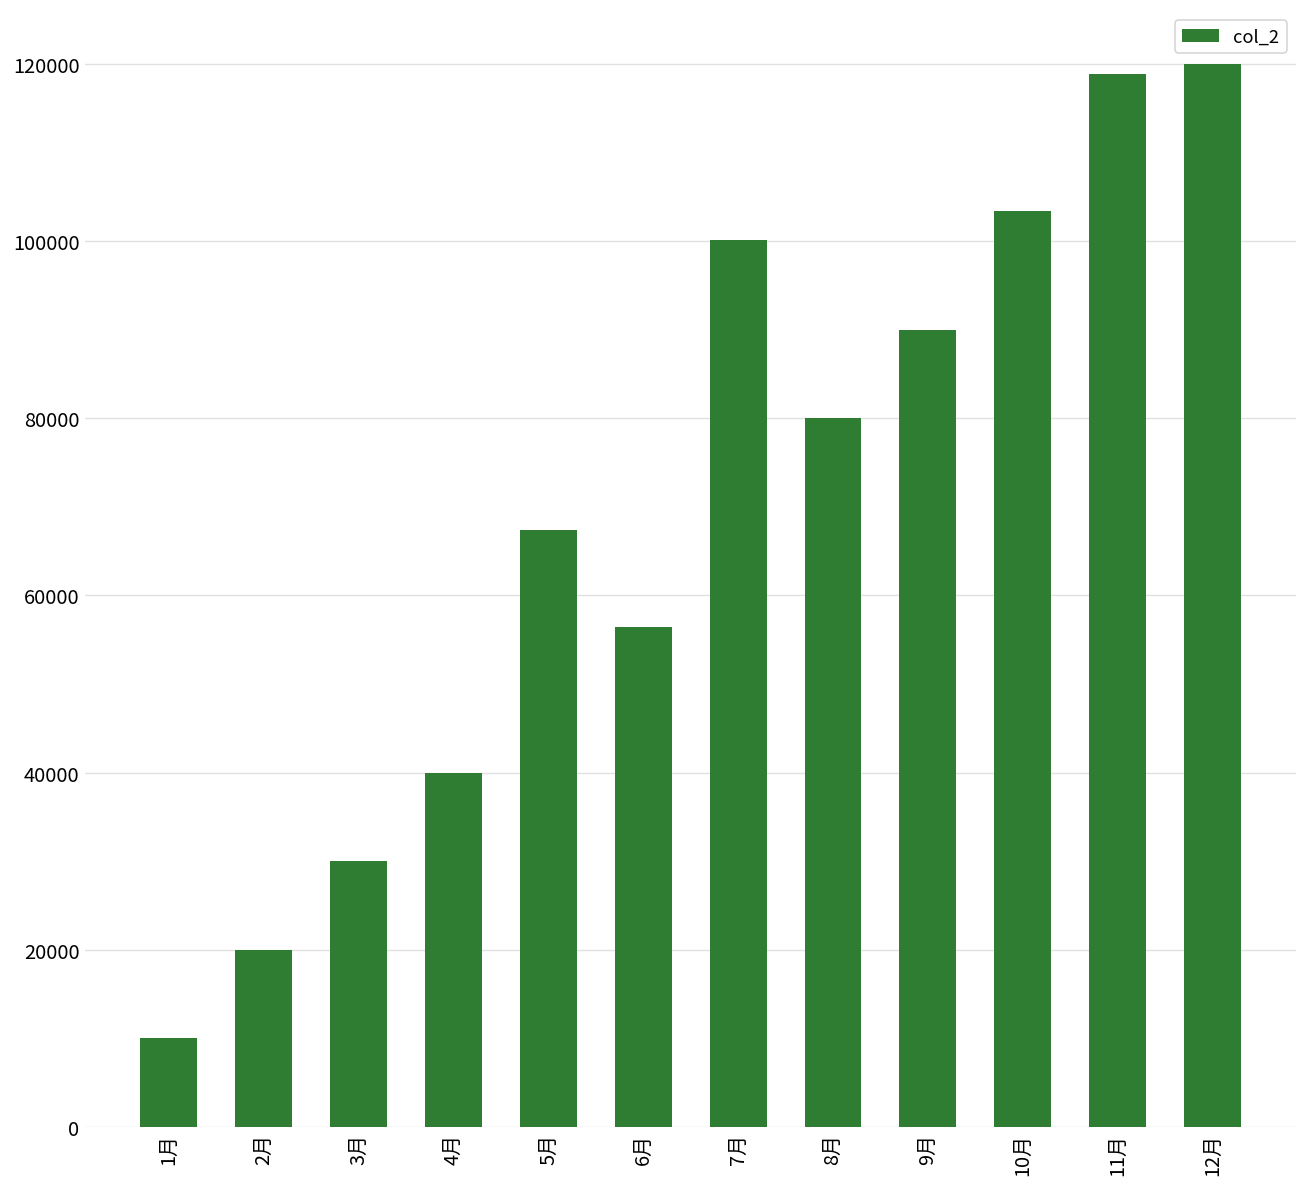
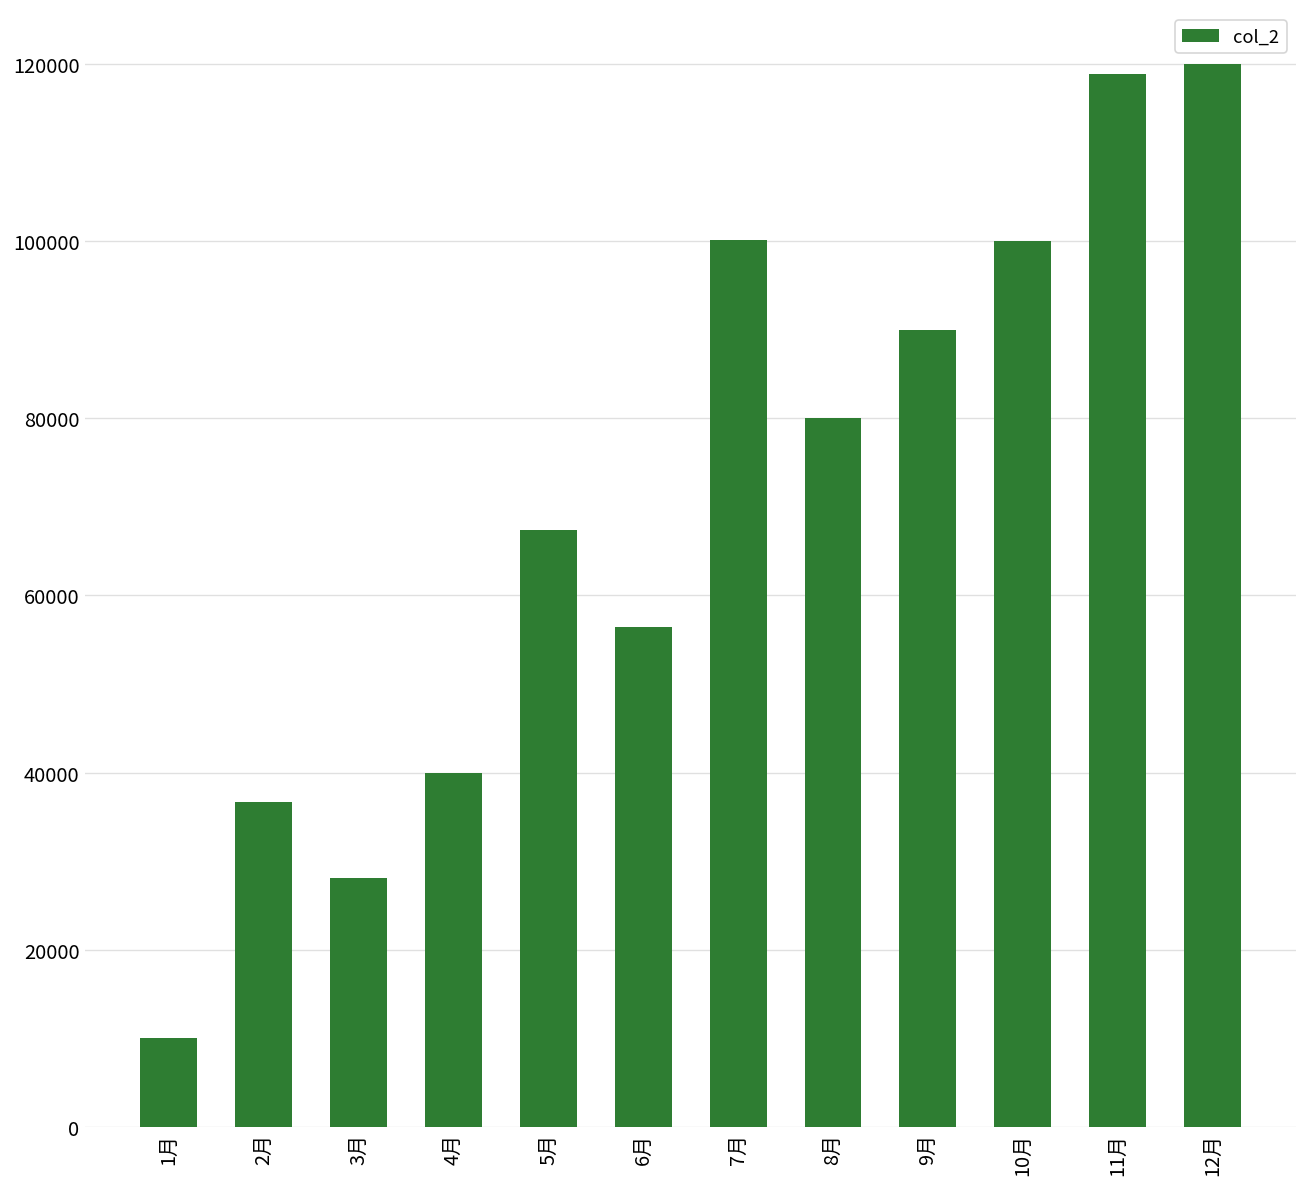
  {
    "1月": 10000,
-   "2月": 20000,
-   "3月": 30000,
+   "2月": 37000,
+   "3月": 28000,
    "4月": 40000,
    "5月": 67000,
    "6月": 56000,
    "7月": 100000,
    "8月": 80000,
    "9月": 90000,
-   "10月": 103000,
+   "10月": 100000,
    "11月": 119000,
    "12月": 120000
  }
